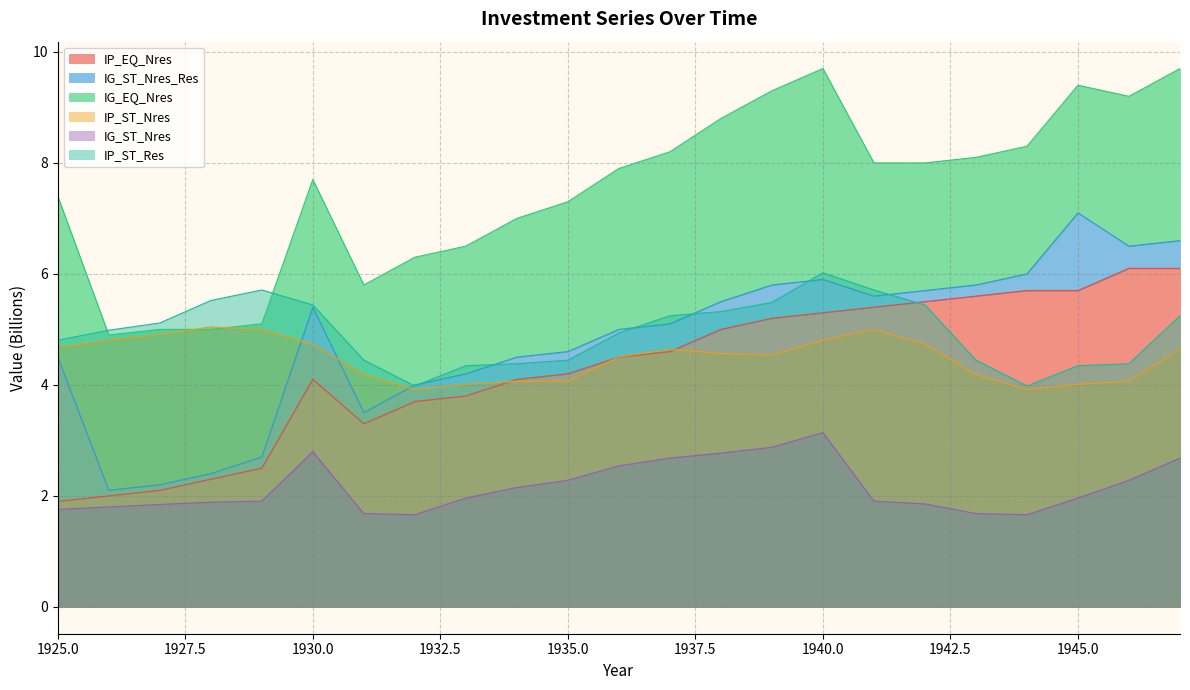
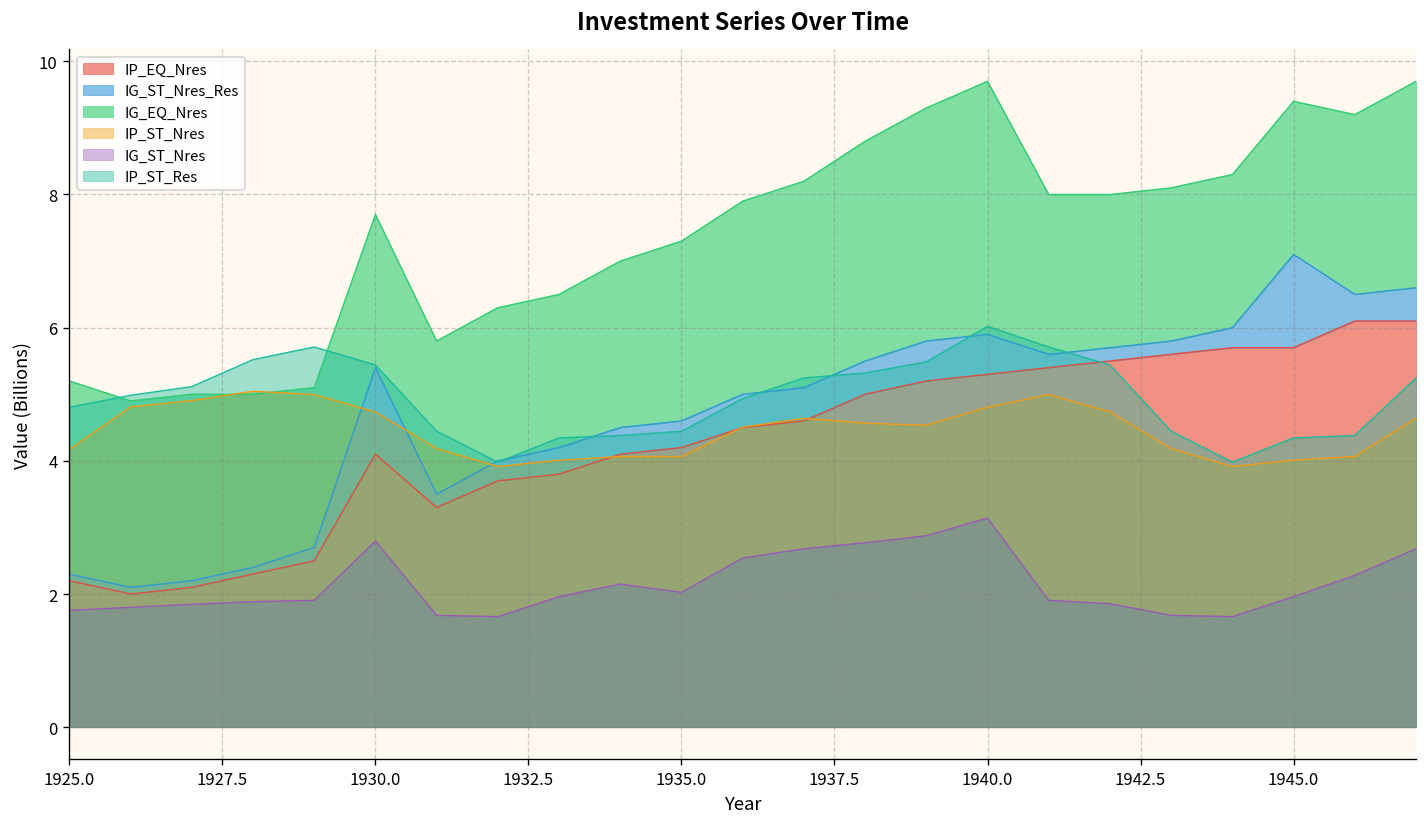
  {
    "IP_EQ_Nres": {
-     "1925.0": 1.9,
+     "1925.0": 2.2,
      "1930.0": 4.1,
      "1935.0": 4.2,
      "1940.0": 5.3,
      "1945.0": 5.7
    },
    "IG_ST_Nres_Res": {
-     "1925.0": 2.6,
+     "1925.0": 0.1,
      "1935.0": 0.4,
      "1940.0": 0.6,
      "1945.0": 1.4
    },
    "IP_ST_Nres": {
-     "1925.0": 4.7,
+     "1925.0": 4.2,
      "1930.0": 4.7,
      "1935.0": 4.1,
      "1940.0": 4.8,
      "1945.0": 4.0
    },
    "IG_ST_Nres": {
      "1925.0": 1.8,
      "1930.0": 2.8,
-     "1935.0": 2.3,
+     "1935.0": 2.0,
      "1940.0": 3.1,
      "1945.0": 2.0
    }
  }
